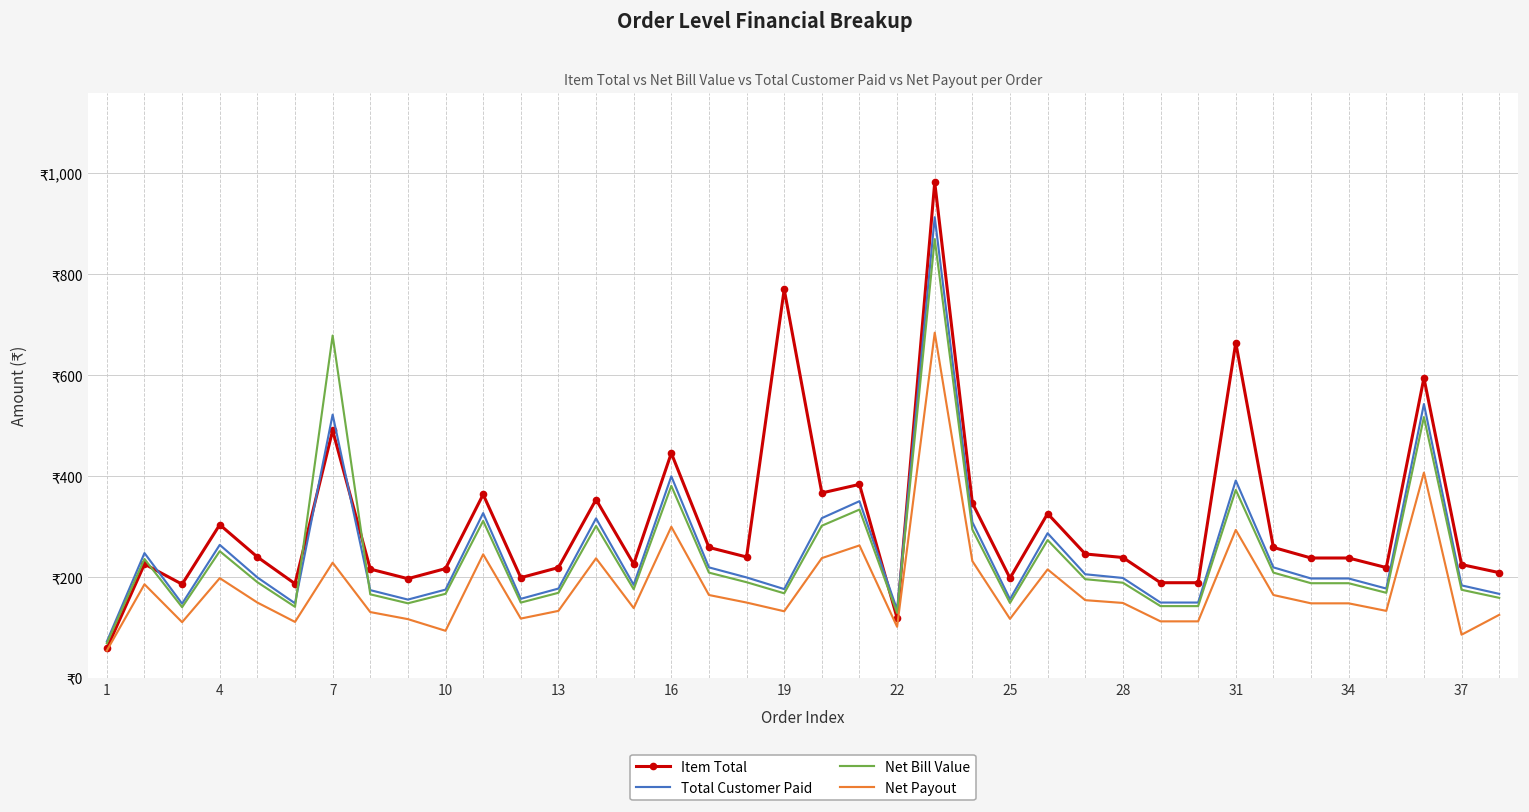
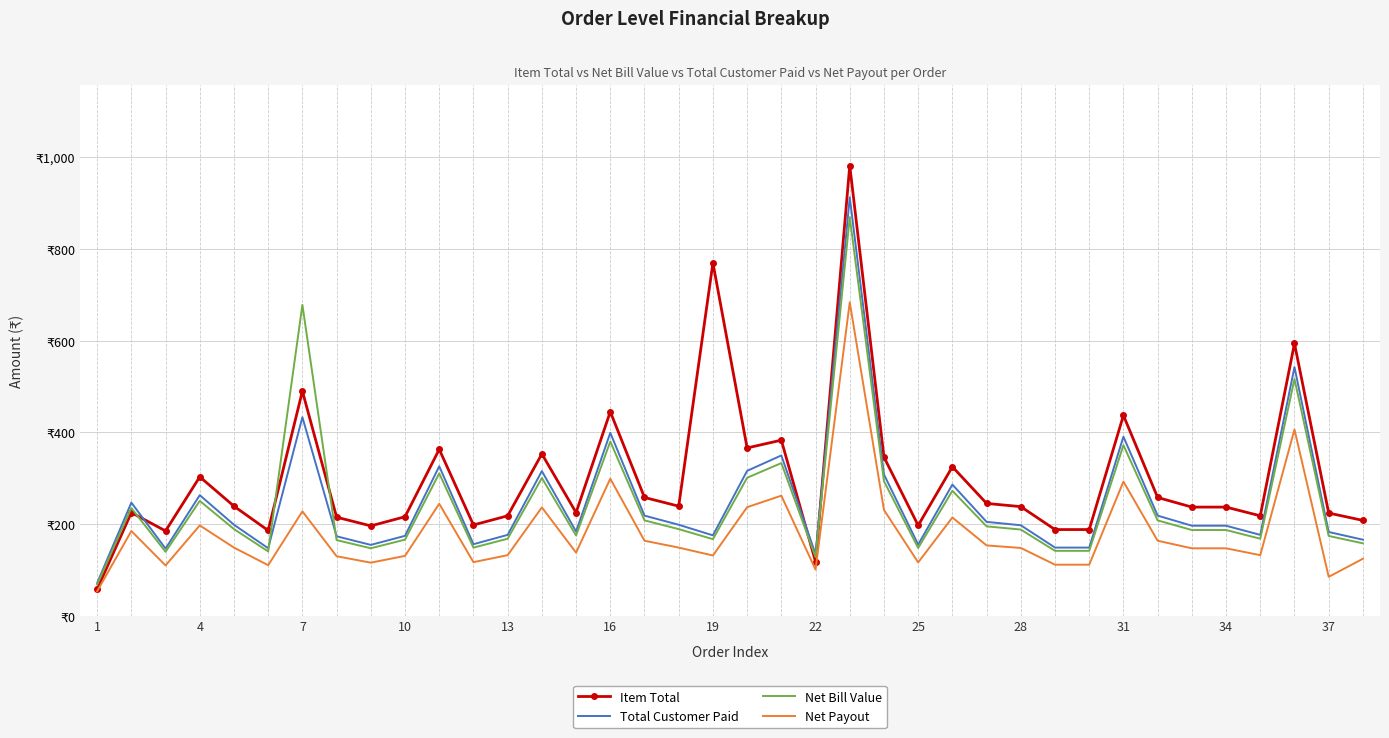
  {
    "Item Total": {
      "4": "₹300",
      "7": "₹490",
      "10": "₹220",
      "13": "₹220",
      "16": "₹450",
      "19": "₹770",
      "22": "₹120",
      "25": "₹200",
      "28": "₹240",
-     "31": "₹660",
+     "31": "₹440",
      "34": "₹240",
      "37": "₹220"
    },
    "Total Customer Paid": {
      "4": "₹260",
-     "7": "₹520",
+     "7": "₹430",
      "10": "₹170",
      "13": "₹180",
      "16": "₹400",
      "19": "₹180",
      "22": "₹130",
      "25": "₹160",
      "28": "₹200",
      "31": "₹390",
      "34": "₹200",
      "37": "₹180"
    },
    "Net Bill Value": {
      "4": "₹250",
      "7": "₹680",
      "10": "₹170",
      "13": "₹170",
      "16": "₹380",
      "19": "₹170",
      "22": "₹130",
      "25": "₹150",
      "28": "₹190",
      "31": "₹370",
      "34": "₹190",
      "37": "₹170"
    },
    "Net Payout": {
      "4": "₹200",
      "7": "₹230",
-     "10": "₹90",
+     "10": "₹130",
      "13": "₹130",
      "16": "₹300",
      "19": "₹130",
      "22": "₹100",
      "25": "₹120",
      "28": "₹150",
      "31": "₹290",
      "34": "₹150",
      "37": "₹80"
    }
  }
